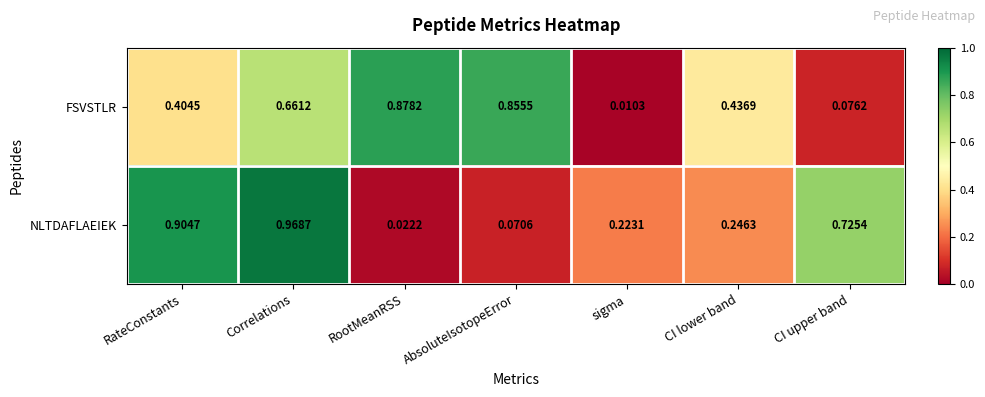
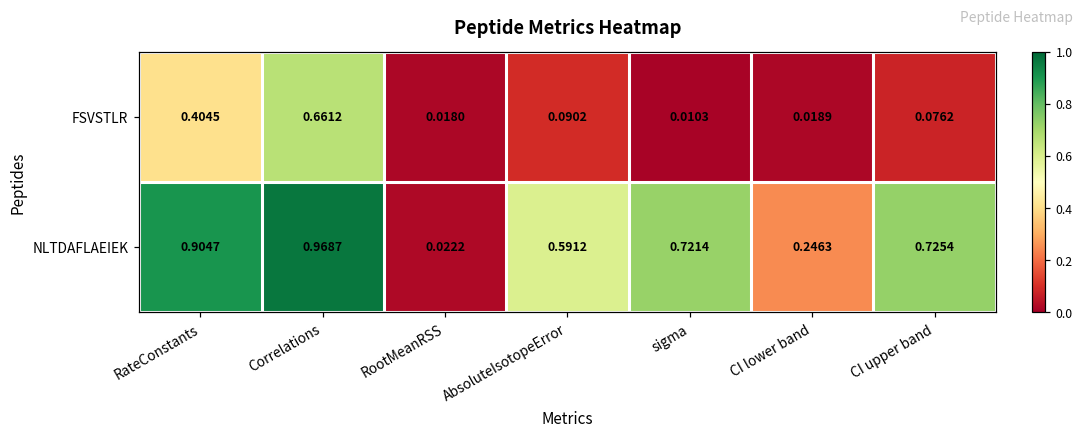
  {
    "FSVSTLR": {
      "RateConstants": 0.4045,
      "Correlations": 0.6612,
-     "RootMeanRSS": 0.8782,
-     "AbsoluteIsotopeError": 0.8555,
+     "RootMeanRSS": 0.0180,
+     "AbsoluteIsotopeError": 0.0902,
      "sigma": 0.0103,
-     "CI lower band": 0.4369,
+     "CI lower band": 0.0189,
      "CI upper band": 0.0762
    },
    "NLTDAFLAEIEK": {
      "RateConstants": 0.9047,
      "Correlations": 0.9687,
      "RootMeanRSS": 0.0222,
-     "AbsoluteIsotopeError": 0.0706,
-     "sigma": 0.2231,
+     "AbsoluteIsotopeError": 0.5912,
+     "sigma": 0.7214,
      "CI lower band": 0.2463,
      "CI upper band": 0.7254
    }
  }
